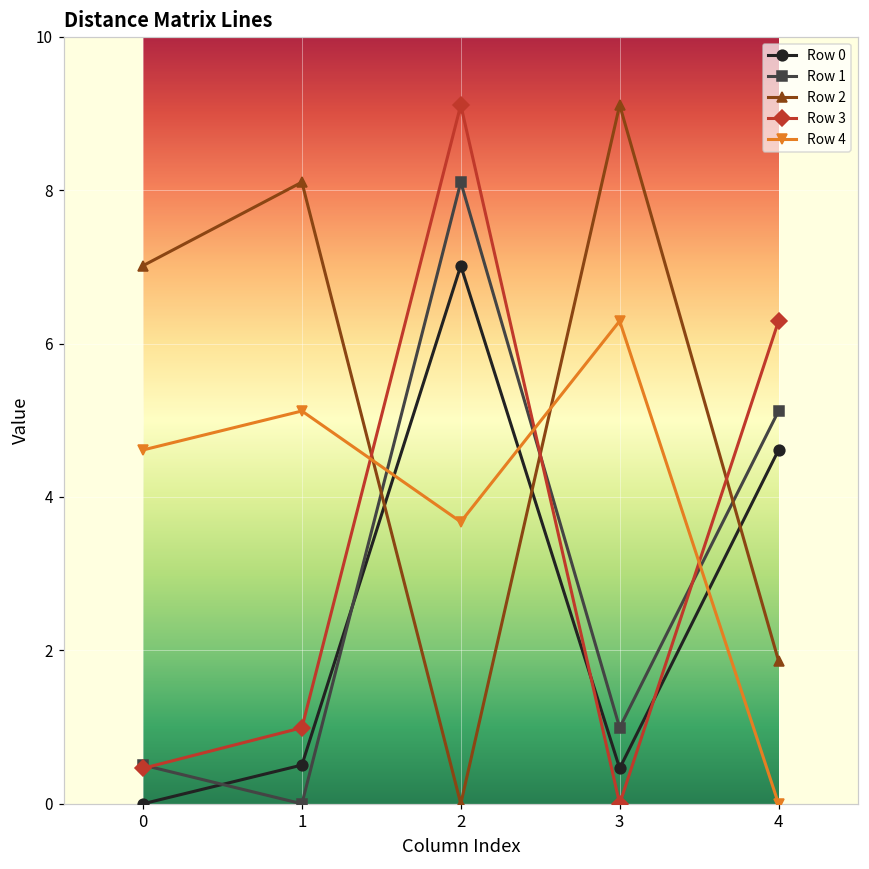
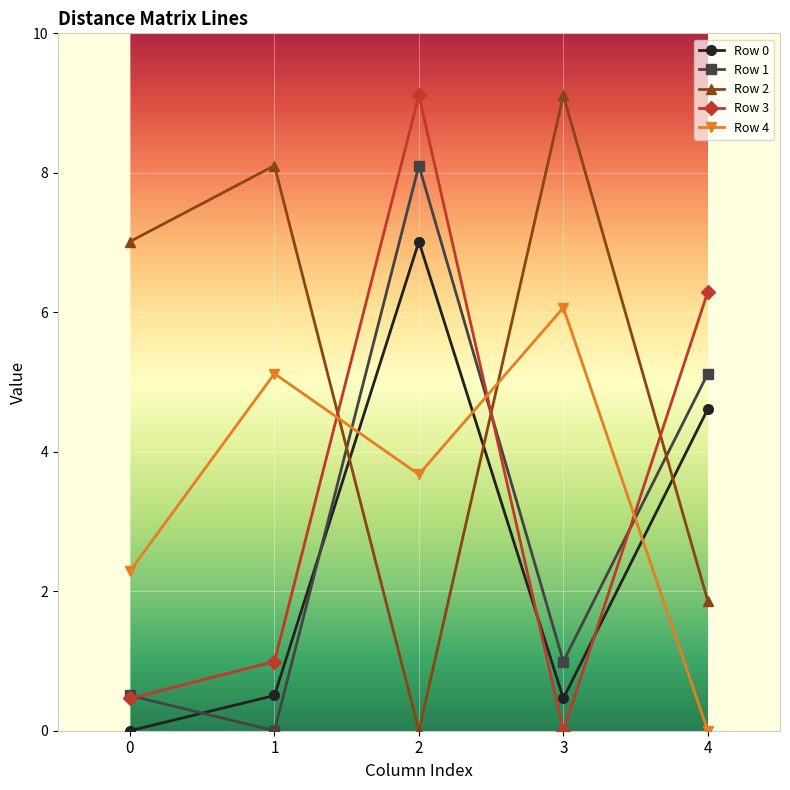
  {
    "Row 4": {
-     "0": 4.6,
+     "0": 2.3,
      "1": 5.1,
      "2": 3.7,
-     "3": 6.3,
+     "3": 6.1,
      "4": 0.0
    }
  }
